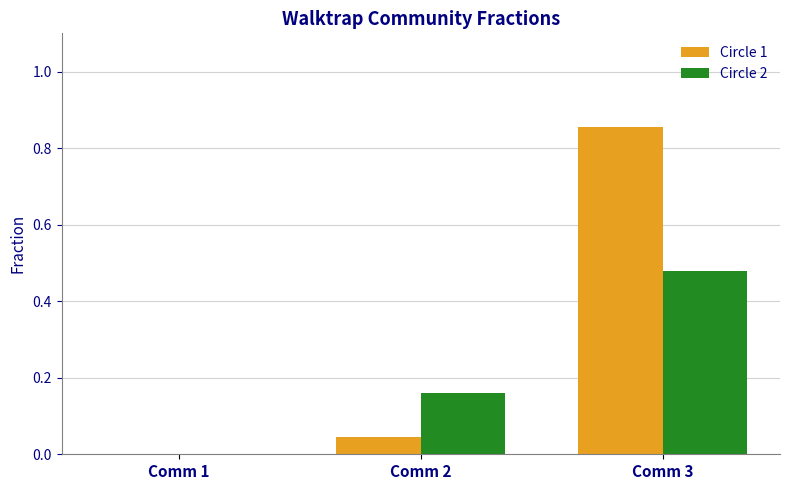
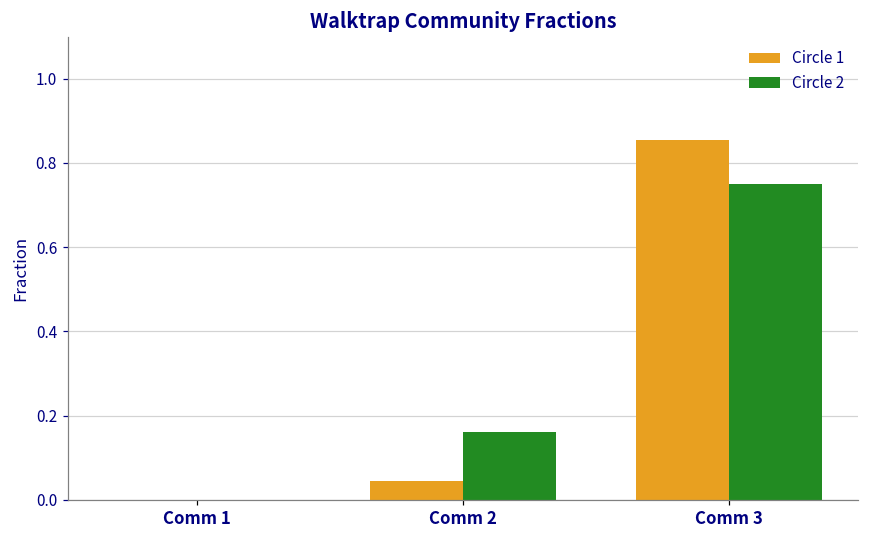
  {
    "Circle 1": {
      "Comm 1": 0.00,
      "Comm 2": 0.04,
      "Comm 3": 0.85
    },
    "Circle 2": {
      "Comm 1": 0.00,
      "Comm 2": 0.16,
-     "Comm 3": 0.48
+     "Comm 3": 0.75
    }
  }
